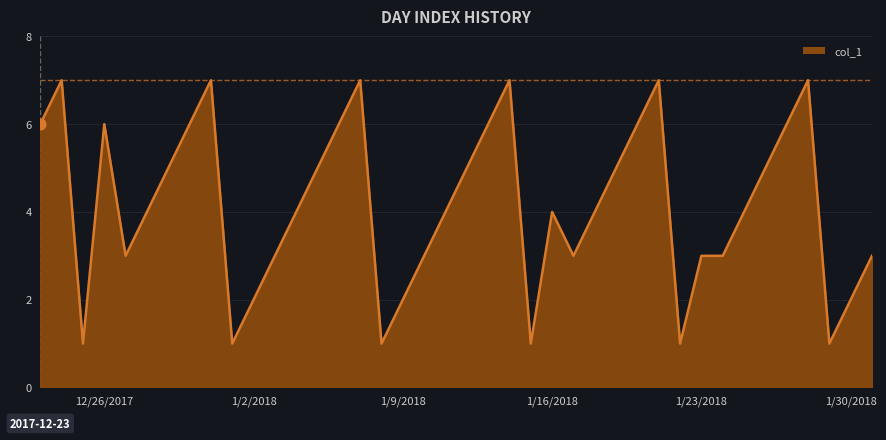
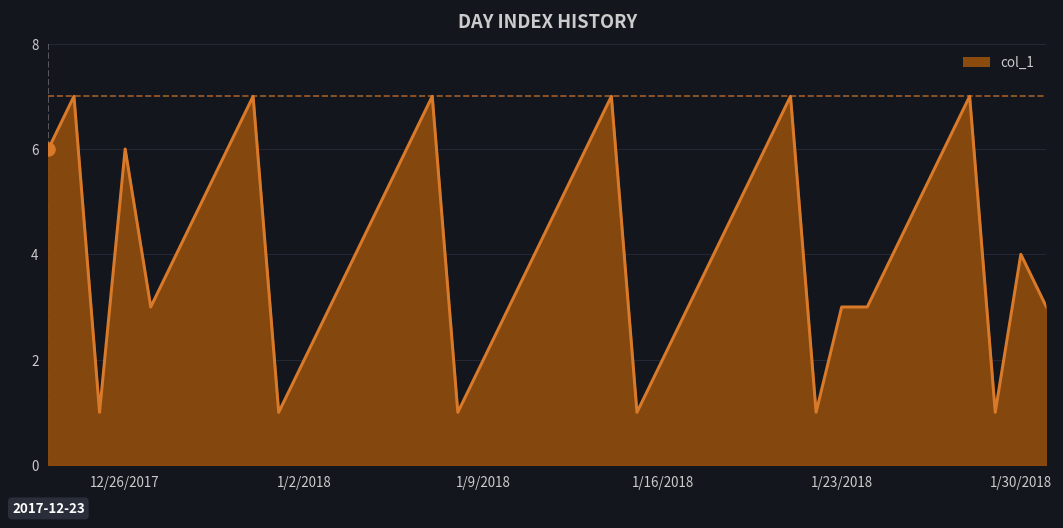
  {
    "col_1": {
      "12/26/2017": 6,
      "1/2/2018": 2,
      "1/9/2018": 2,
-     "1/16/2018": 4,
+     "1/16/2018": 2,
      "1/23/2018": 3,
-     "1/30/2018": 2
+     "1/30/2018": 4
    }
  }
